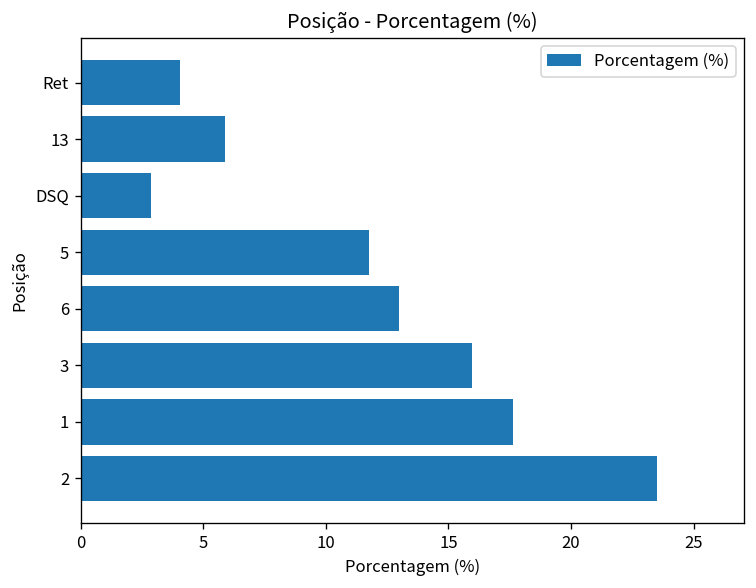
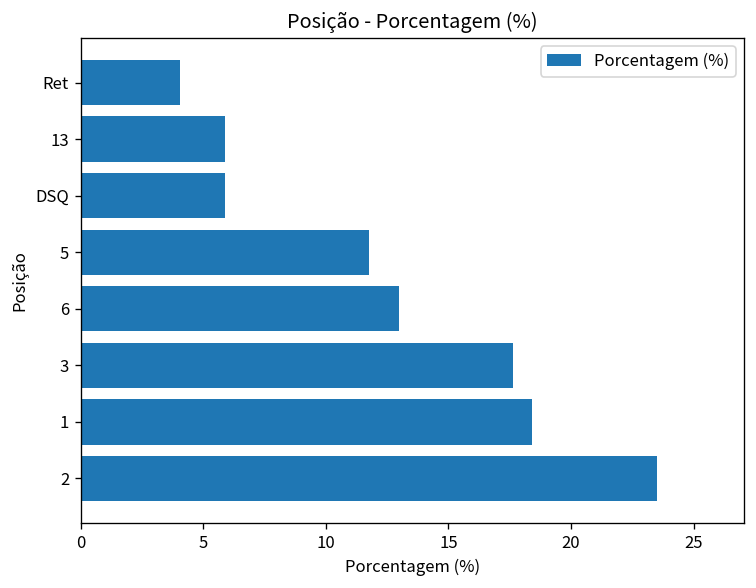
  {
    "Ret": 4.1,
    "13": 5.9,
-   "DSQ": 2.9,
+   "DSQ": 5.9,
    "5": 11.8,
    "6": 13.0,
-   "3": 16.0,
-   "1": 17.7,
+   "3": 17.7,
+   "1": 18.4,
    "2": 23.5
  }
